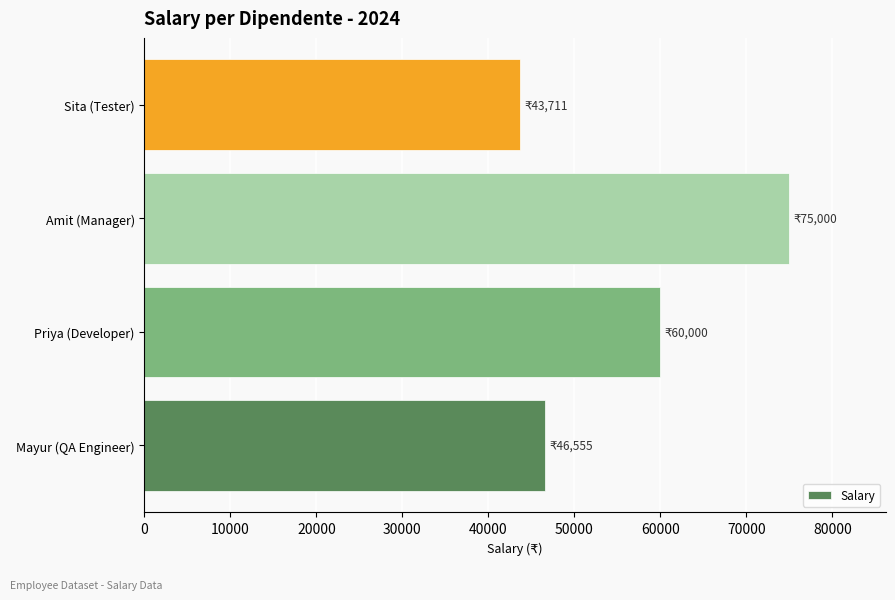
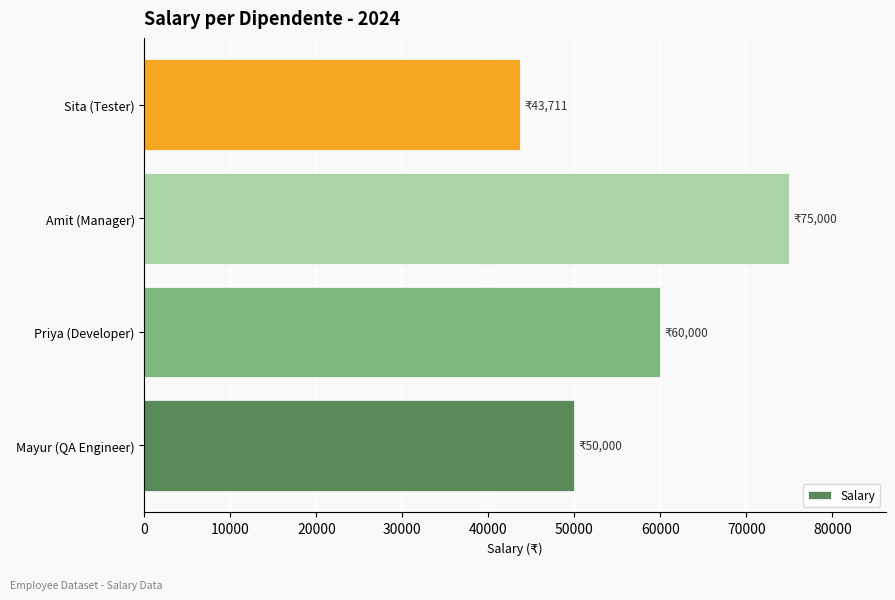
  {
    "Sita (Tester)": "43,711",
    "Amit (Manager)": "75,000",
    "Priya (Developer)": "60,000",
-   "Mayur (QA Engineer)": "46,555"
+   "Mayur (QA Engineer)": "50,000"
  }
